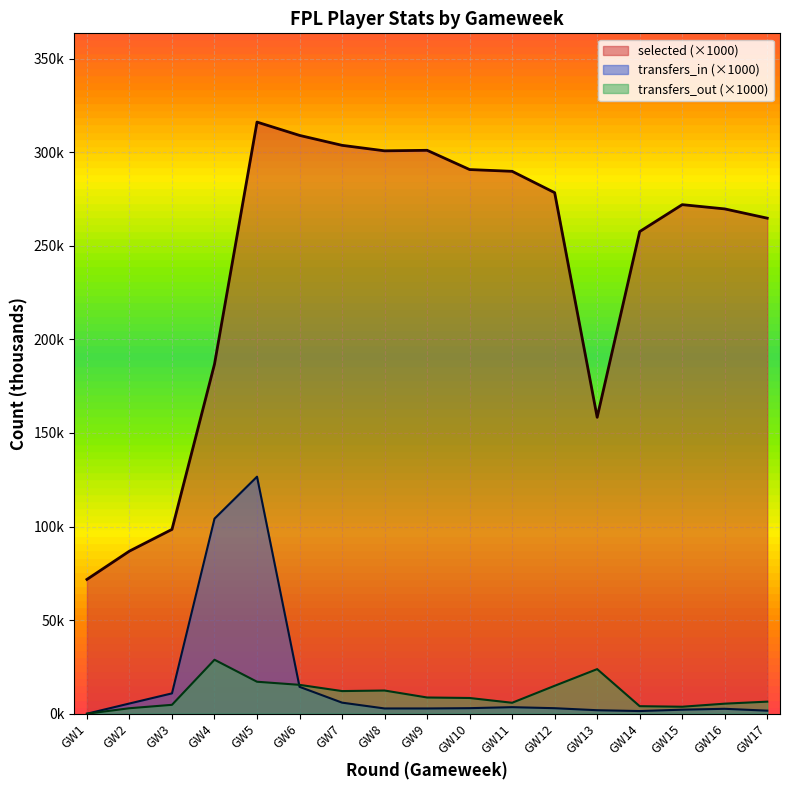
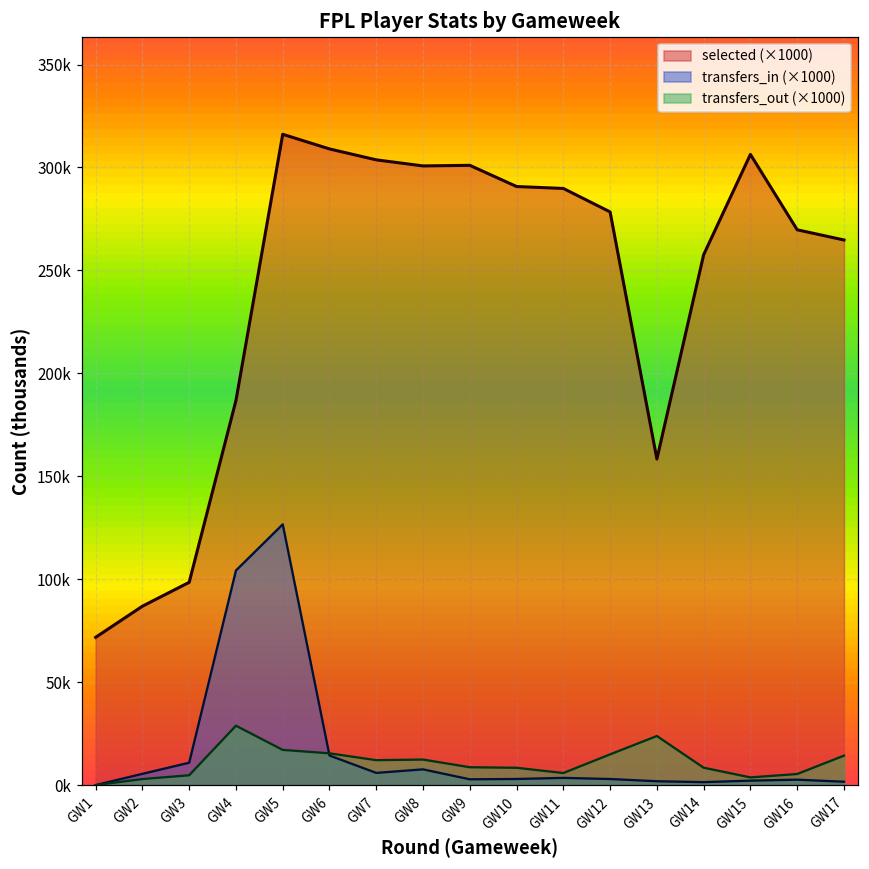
  {
    "selected (×1000)": {
      "GW1": 72000,
      "GW2": 87000,
      "GW3": 98000,
      "GW4": 187000,
      "GW5": 316000,
      "GW6": 309000,
      "GW7": 304000,
      "GW8": 301000,
      "GW9": 301000,
      "GW10": 291000,
      "GW11": 290000,
      "GW12": 278000,
      "GW13": 158000,
      "GW14": 258000,
-     "GW15": 272000,
+     "GW15": 306000,
      "GW16": 270000,
      "GW17": 265000
    },
    "transfers_in (×1000)": {
      "GW2": 5000,
      "GW3": 11000,
      "GW4": 104000,
      "GW5": 127000,
      "GW7": 6000,
-     "GW8": 3000,
+     "GW8": 8000,
      "GW9": 3000,
      "GW10": 3000,
      "GW11": 4000,
      "GW12": 3000,
      "GW13": 2000,
      "GW14": 1000,
      "GW15": 2000,
      "GW16": 3000,
      "GW17": 2000
    },
    "transfers_out (×1000)": {
      "GW2": 3000,
      "GW3": 5000,
      "GW4": 29000,
      "GW5": 17000,
      "GW7": 12000,
      "GW8": 12000,
      "GW9": 9000,
      "GW10": 8000,
      "GW11": 6000,
      "GW12": 15000,
      "GW13": 24000,
-     "GW14": 4000,
+     "GW14": 8000,
      "GW15": 4000,
      "GW16": 5000,
-     "GW17": 6000
+     "GW17": 14000
    }
  }
